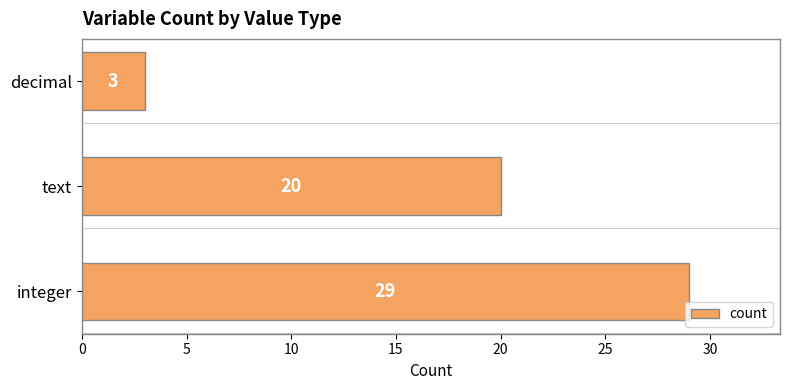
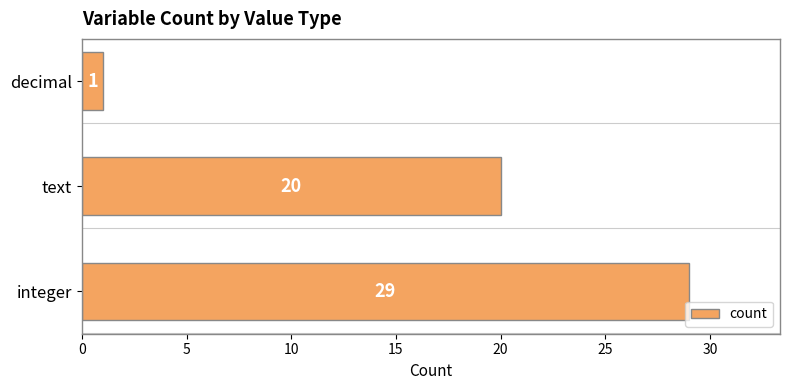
  {
-   "decimal": 3,
+   "decimal": 1,
    "text": 20,
    "integer": 29
  }
